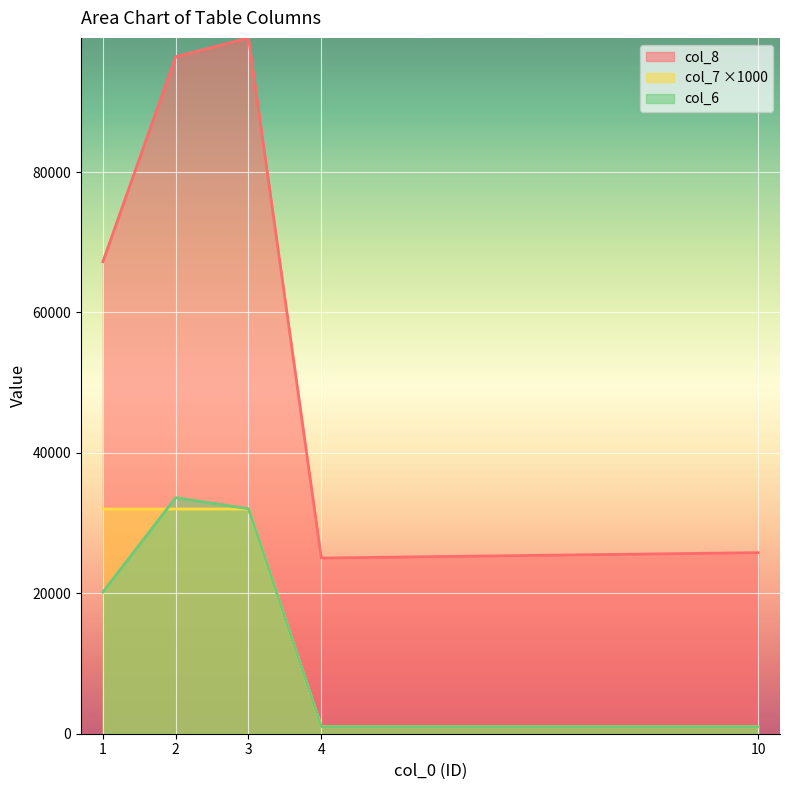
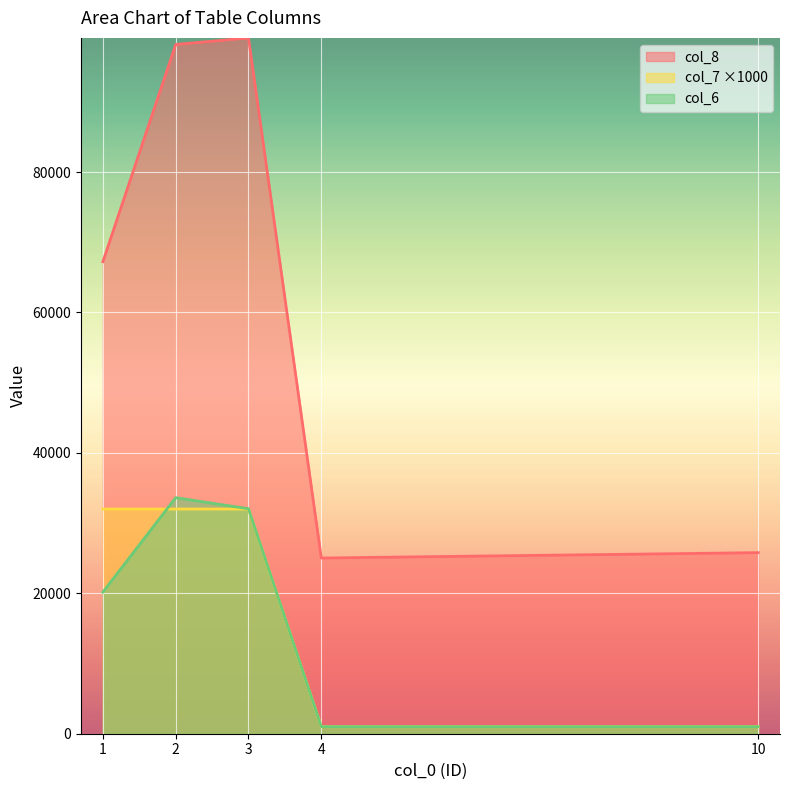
  {
    "col_8": {
      "1": 67000,
-     "2": 96000,
+     "2": 98000,
      "3": 99000,
      "4": 25000,
      "10": 26000
    },
    "col_7 ×1000": {
      "1": 32000,
      "2": 32000
    },
    "col_6": {
      "1": 20000,
      "2": 34000
    }
  }
